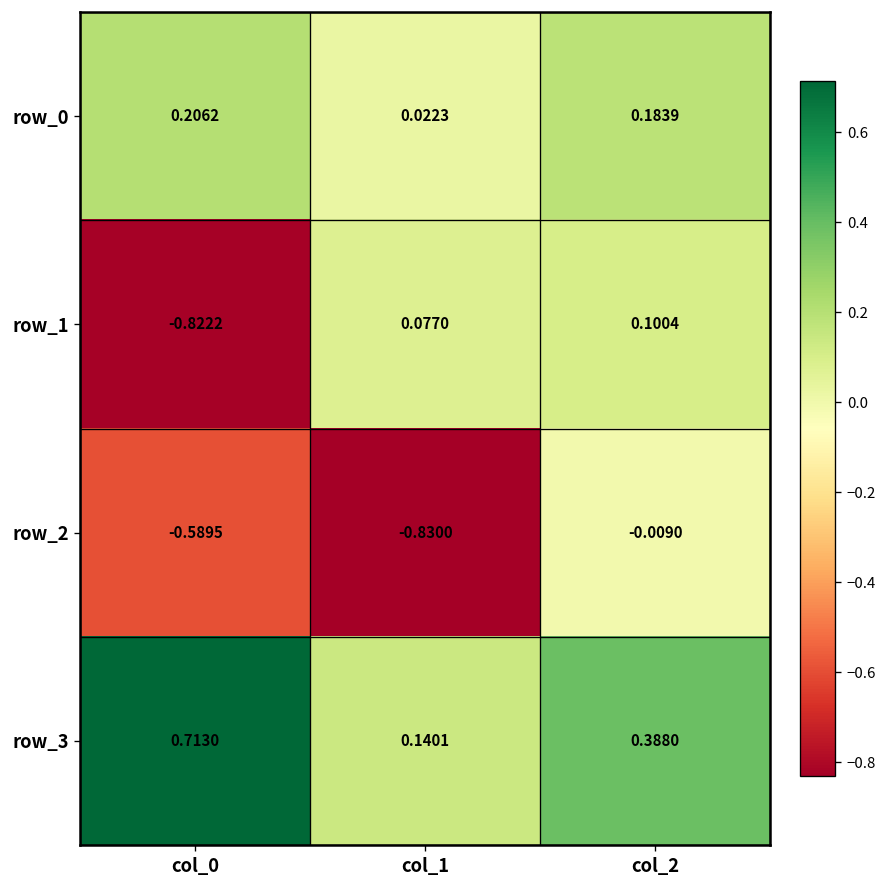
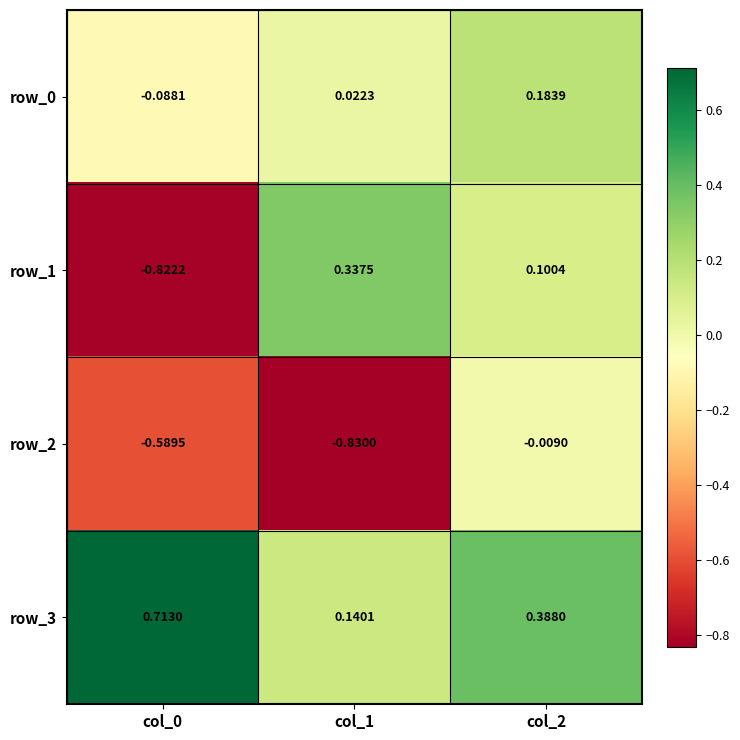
  {
    "row_0": {
-     "col_0": 0.2062,
+     "col_0": -0.0881,
      "col_1": 0.0223,
      "col_2": 0.1839
    },
    "row_1": {
      "col_0": -0.8222,
-     "col_1": 0.0770,
+     "col_1": 0.3375,
      "col_2": 0.1004
    },
    "row_2": {
      "col_0": -0.5895,
      "col_1": -0.8300,
      "col_2": -0.0090
    },
    "row_3": {
      "col_0": 0.7130,
      "col_1": 0.1401,
      "col_2": 0.3880
    }
  }
